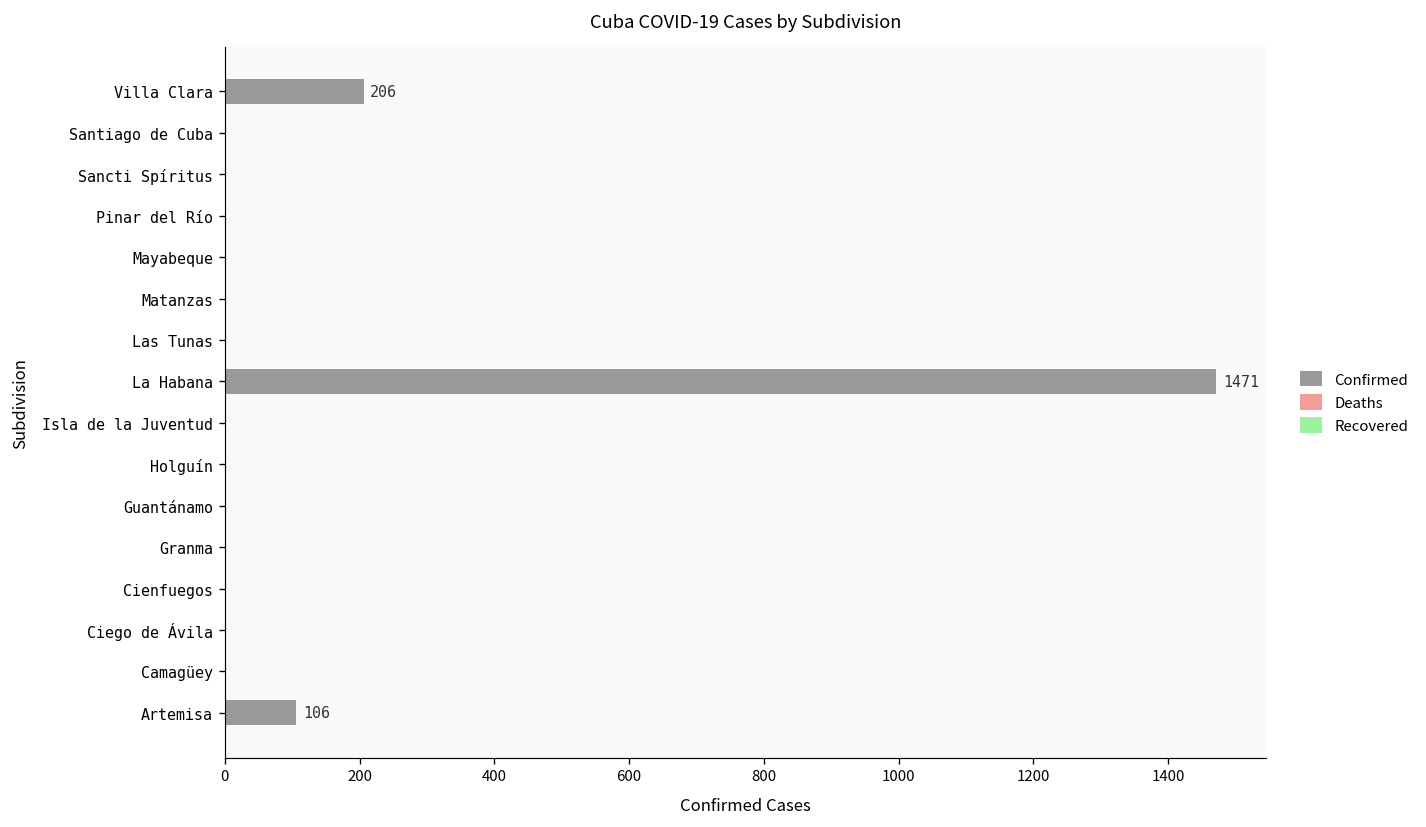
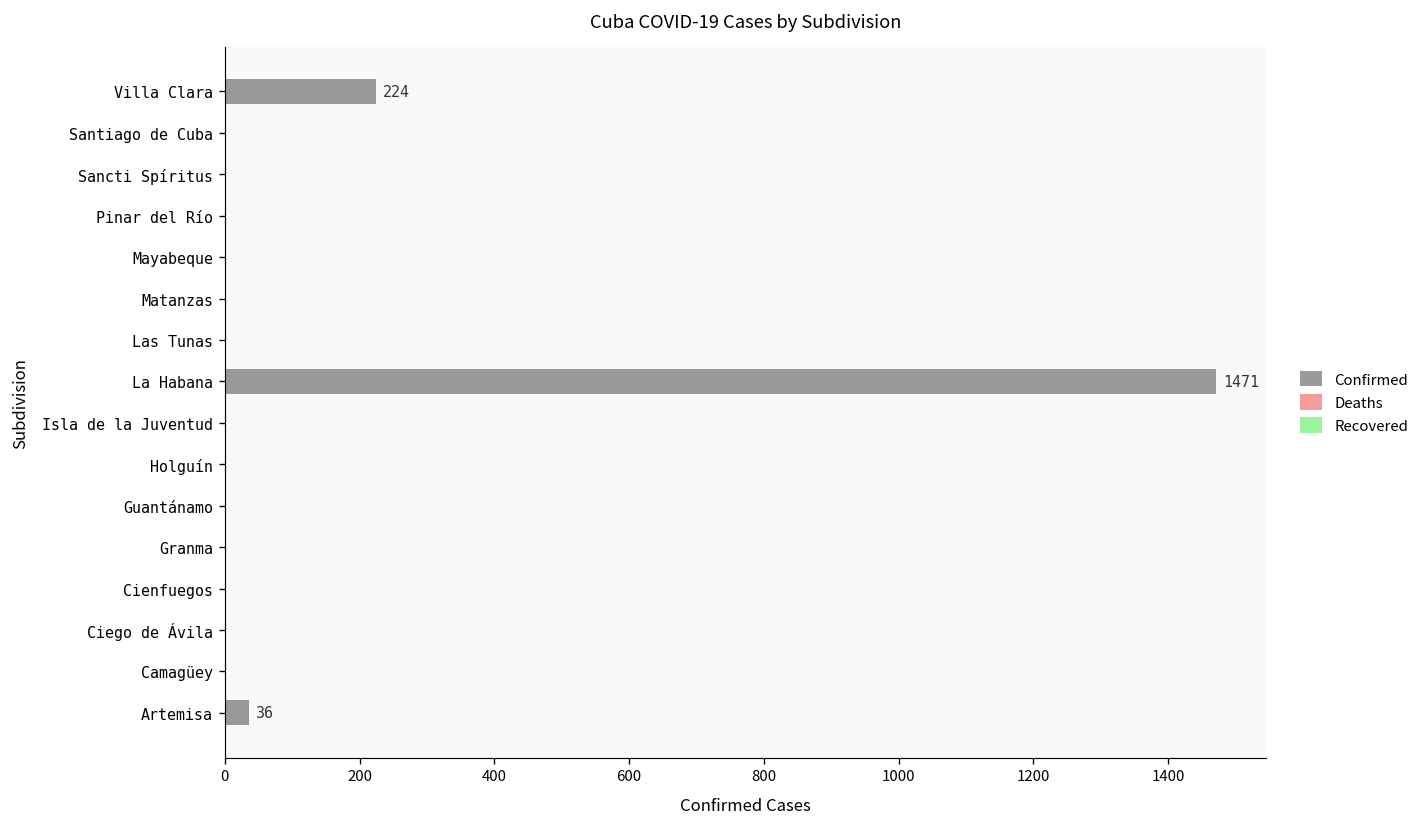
  {
    "Confirmed": {
-     "Villa Clara": 206,
+     "Villa Clara": 224,
      "La Habana": 1471,
-     "Artemisa": 106
+     "Artemisa": 36
    },
    "Recovered": {
      "Villa Clara": 0,
      "Santiago de Cuba": 0,
      "Sancti Spíritus": 0,
      "Pinar del Río": 0,
      "Mayabeque": 0,
      "Matanzas": 0,
      "Las Tunas": 0,
      "La Habana": 0,
      "Isla de la Juventud": 0,
      "Holguín": 0,
      "Guantánamo": 0,
      "Granma": 0,
      "Cienfuegos": 0,
      "Ciego de Ávila": 0,
      "Camagüey": 0,
      "Artemisa": 0
    }
  }
